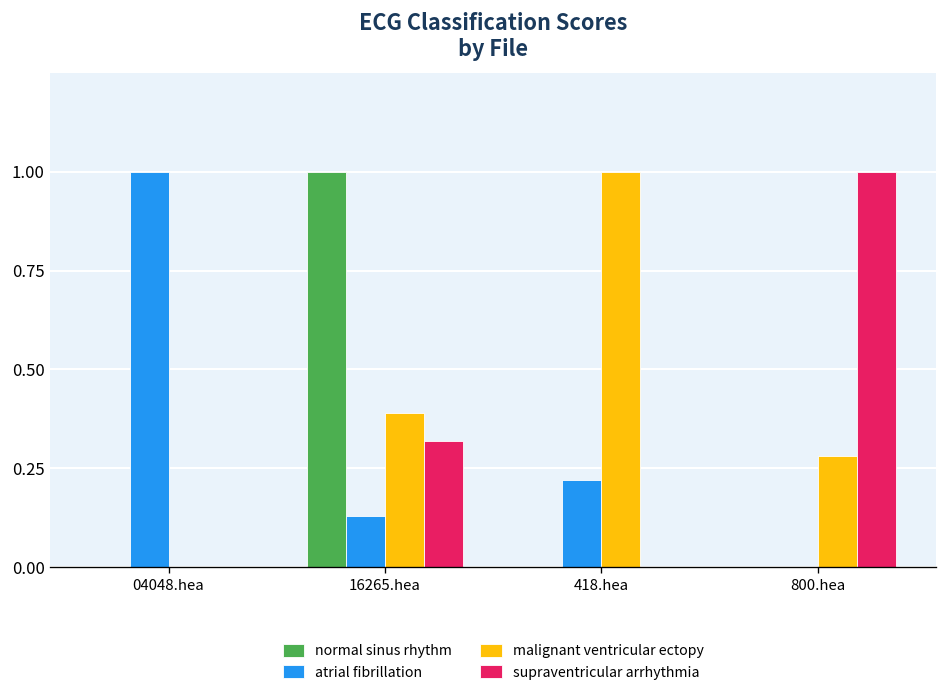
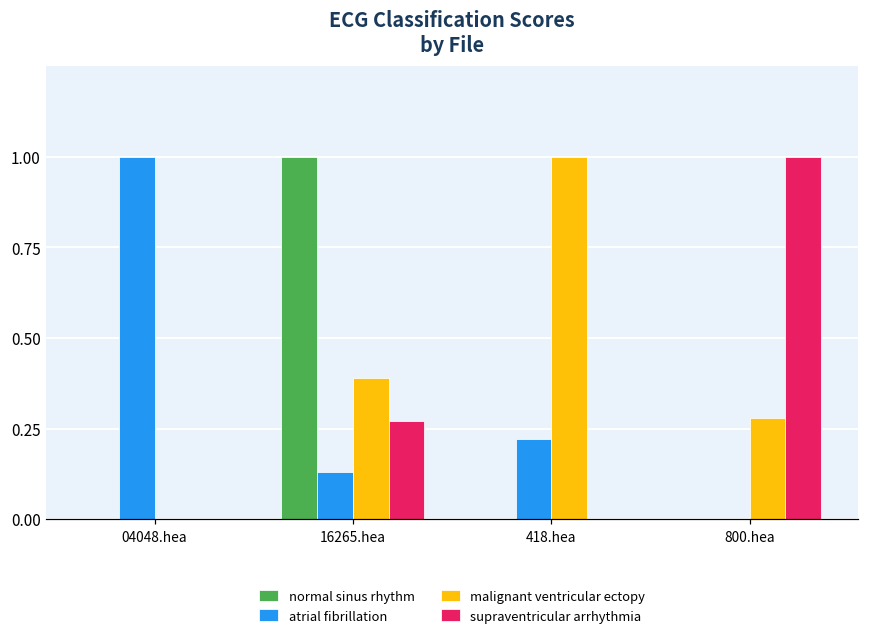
  {
    "normal sinus rhythm": {
      "04048.hea": 0.00,
      "16265.hea": 1.00,
      "418.hea": 0.00,
      "800.hea": 0.00
    },
    "atrial fibrillation": {
      "04048.hea": 1.00,
      "16265.hea": 0.13,
      "418.hea": 0.22,
      "800.hea": 0.00
    },
    "malignant ventricular ectopy": {
      "04048.hea": 0.00,
      "16265.hea": 0.39,
      "418.hea": 1.00,
      "800.hea": 0.28
    },
    "supraventricular arrhythmia": {
      "04048.hea": 0.00,
-     "16265.hea": 0.32,
+     "16265.hea": 0.27,
      "418.hea": 0.00,
      "800.hea": 1.00
    }
  }
